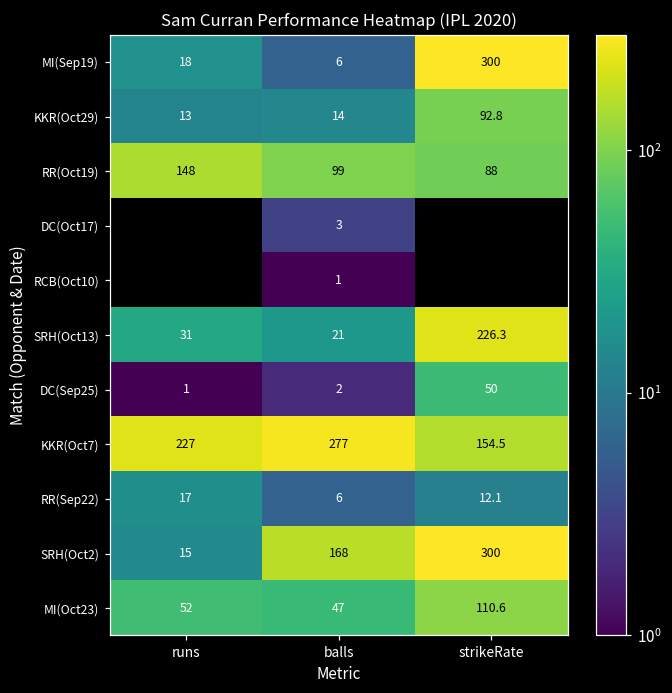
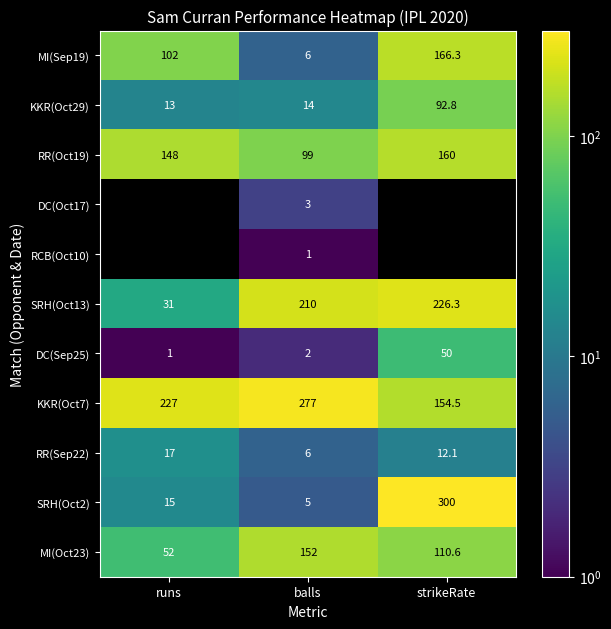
  {
    "MI(Sep19)": {
-     "runs": 18,
+     "runs": 102,
      "balls": 6,
-     "strikeRate": 300
+     "strikeRate": 166.3
    },
    "KKR(Oct29)": {
      "runs": 13,
      "balls": 14,
      "strikeRate": 92.8
    },
    "RR(Oct19)": {
      "runs": 148,
      "balls": 99,
-     "strikeRate": 88
+     "strikeRate": 160
    },
    "DC(Oct17)": {
      "balls": 3
    },
    "RCB(Oct10)": {
      "balls": 1
    },
    "SRH(Oct13)": {
      "runs": 31,
-     "balls": 21,
+     "balls": 210,
      "strikeRate": 226.3
    },
    "DC(Sep25)": {
      "runs": 1,
      "balls": 2,
      "strikeRate": 50
    },
    "KKR(Oct7)": {
      "runs": 227,
      "balls": 277,
      "strikeRate": 154.5
    },
    "RR(Sep22)": {
      "runs": 17,
      "balls": 6,
      "strikeRate": 12.1
    },
    "SRH(Oct2)": {
      "runs": 15,
-     "balls": 168,
+     "balls": 5,
      "strikeRate": 300
    },
    "MI(Oct23)": {
      "runs": 52,
-     "balls": 47,
+     "balls": 152,
      "strikeRate": 110.6
    }
  }
